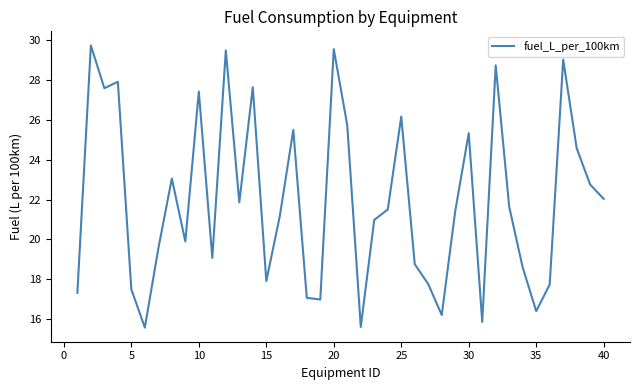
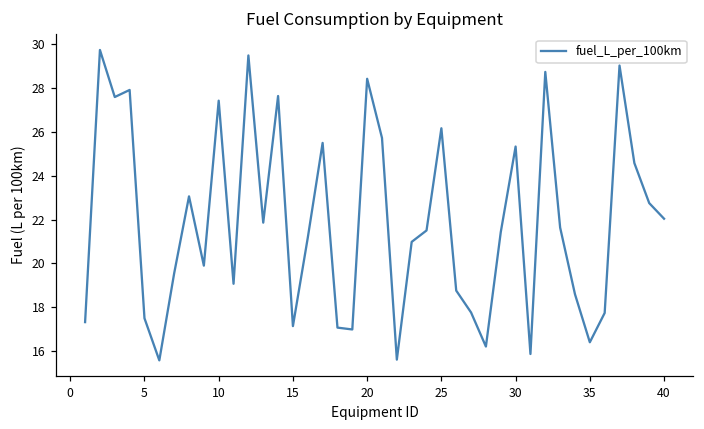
  {
    "5": 17.5,
    "10": 27.4,
-   "15": 17.9,
-   "20": 29.5,
+   "15": 17.1,
+   "20": 28.4,
    "25": 26.2,
    "30": 25.3,
    "35": 16.4,
    "40": 22.0
  }
